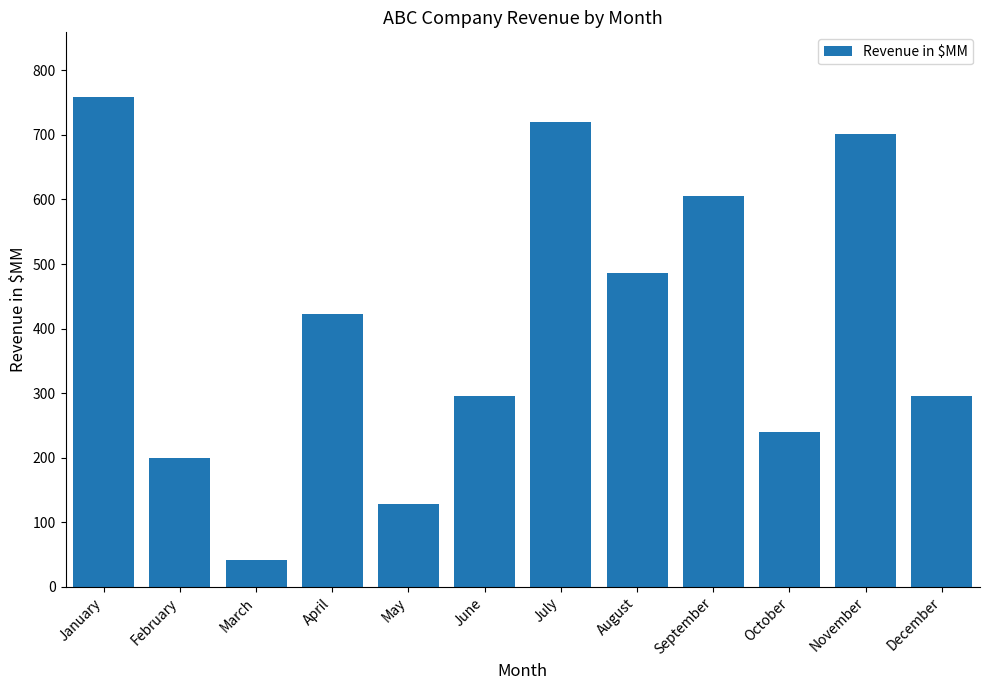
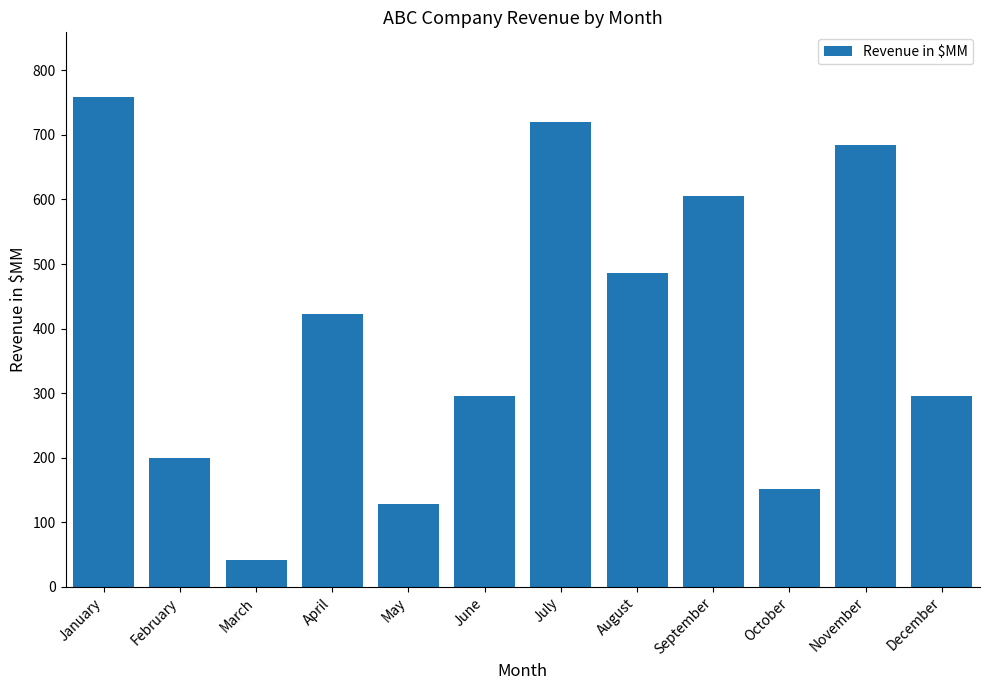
  {
    "January": 760,
    "February": 200,
    "March": 40,
    "April": 420,
    "May": 130,
    "June": 300,
    "July": 720,
    "August": 490,
    "September": 610,
-   "October": 240,
-   "November": 700,
+   "October": 150,
+   "November": 690,
    "December": 300
  }
